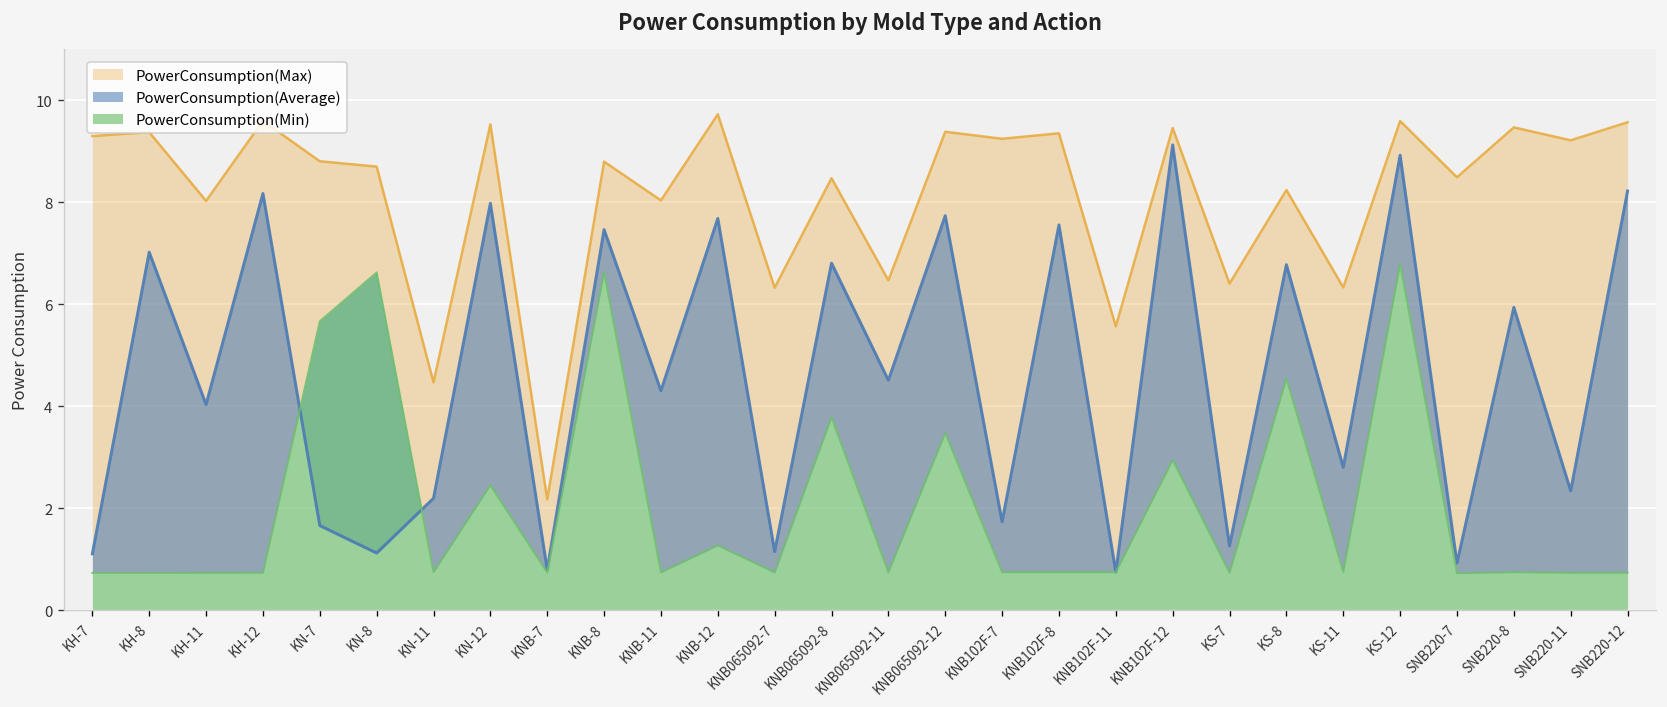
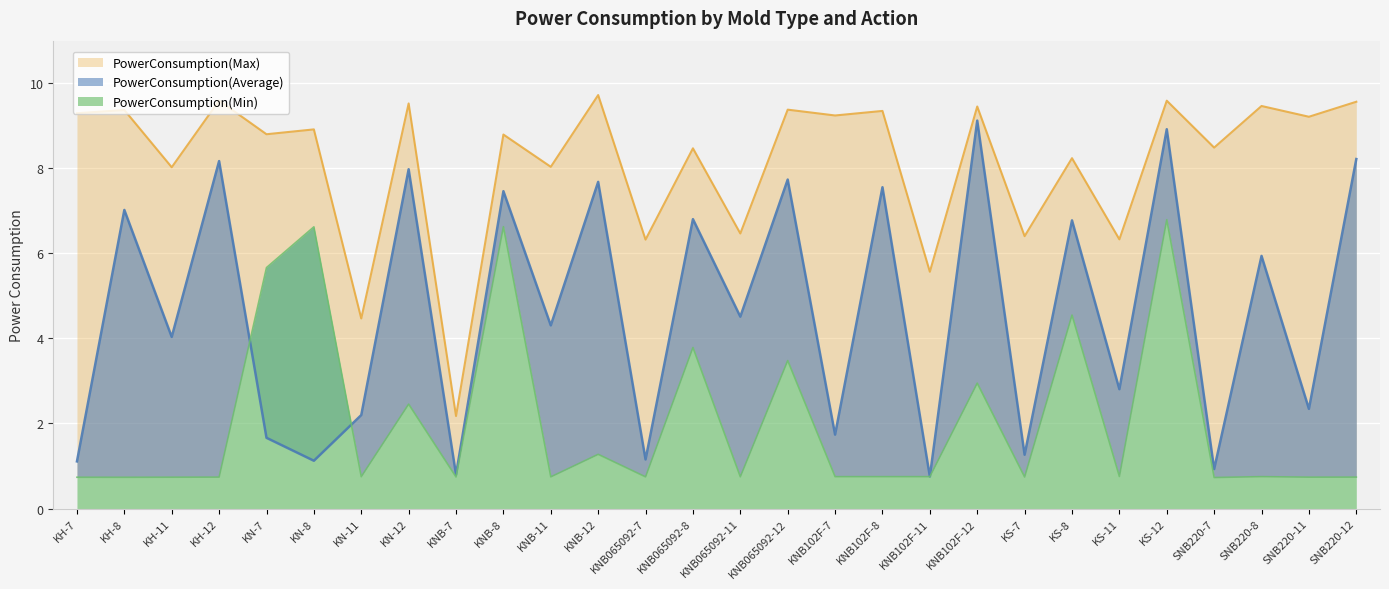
  {
    "PowerConsumption(Max)": {
      "KH-11": 8.0,
      "KN-7": 8.8,
-     "KN-8": 8.7,
+     "KN-8": 8.9,
      "KN-11": 4.5,
      "KN-12": 9.5,
      "KNB-7": 2.2,
      "KNB-8": 8.8,
      "KNB-11": 8.0,
      "KNB-12": 9.7,
      "KNB065092-7": 6.3,
      "KNB065092-8": 8.5,
      "KNB065092-11": 6.5,
      "KNB065092-12": 9.4,
      "KNB102F-7": 9.2,
      "KNB102F-8": 9.3,
      "KNB102F-11": 5.6,
      "KNB102F-12": 9.5,
      "KS-7": 6.4,
      "KS-8": 8.2,
      "KS-11": 6.3,
      "KS-12": 9.6,
      "SNB220-7": 8.5,
      "SNB220-8": 9.5,
      "SNB220-11": 9.2,
      "SNB220-12": 9.6
    },
    "PowerConsumption(Min)": {
      "KH-7": 0.7,
      "KH-8": 0.7,
      "KH-11": 0.7,
      "KH-12": 0.7,
      "KN-11": 0.7,
      "KN-12": 2.5,
      "KNB-8": 6.6,
      "KNB-11": 0.7,
      "KNB-12": 1.3,
      "KNB065092-7": 0.7,
      "KNB065092-8": 3.8,
      "KNB065092-11": 0.7,
      "KNB065092-12": 3.5,
      "KNB102F-7": 0.8,
      "KNB102F-8": 0.8,
      "KNB102F-12": 2.9,
      "KS-7": 0.7,
      "KS-8": 4.5,
      "KS-11": 0.8,
      "KS-12": 6.8,
      "SNB220-7": 0.7,
      "SNB220-8": 0.8,
      "SNB220-11": 0.7,
      "SNB220-12": 0.7
    }
  }
